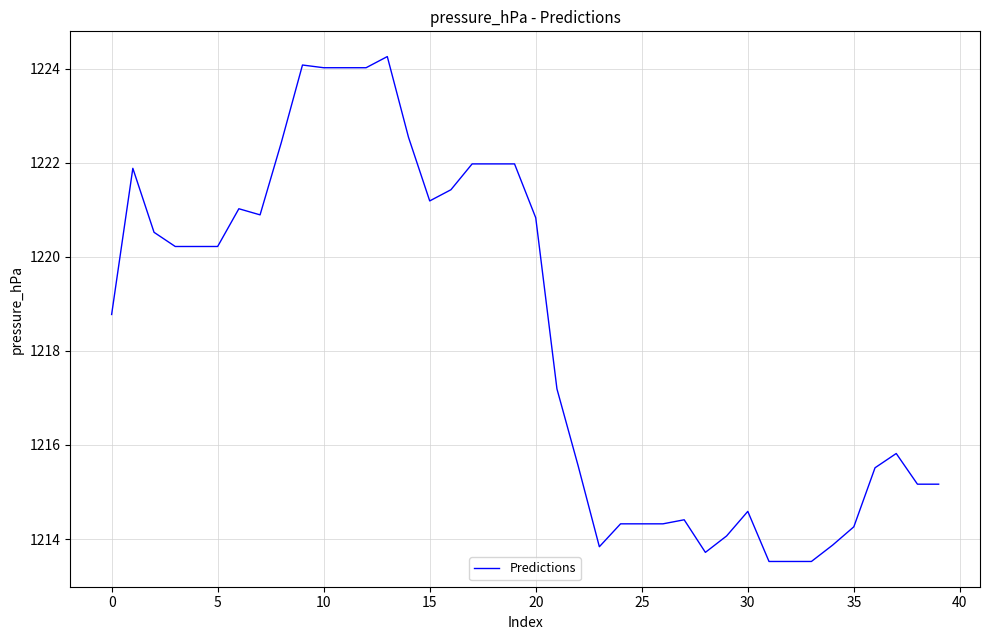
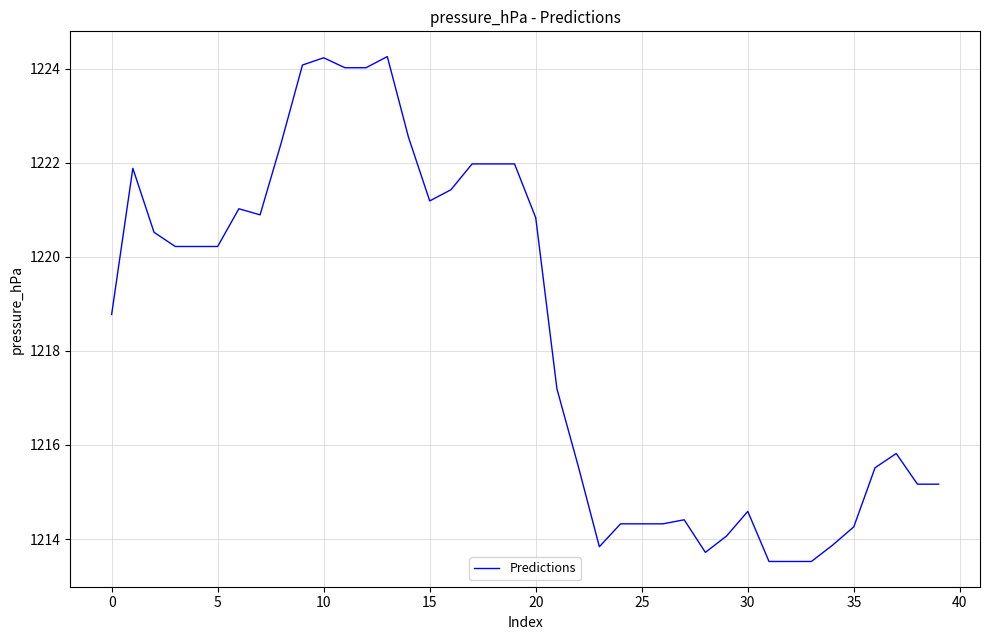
  {
    "0": 1218.8,
    "5": 1220.2,
-   "10": 1224.0,
+   "10": 1224.2,
    "15": 1221.2,
    "20": 1220.8,
    "25": 1214.3,
    "30": 1214.6,
    "35": 1214.3
  }
